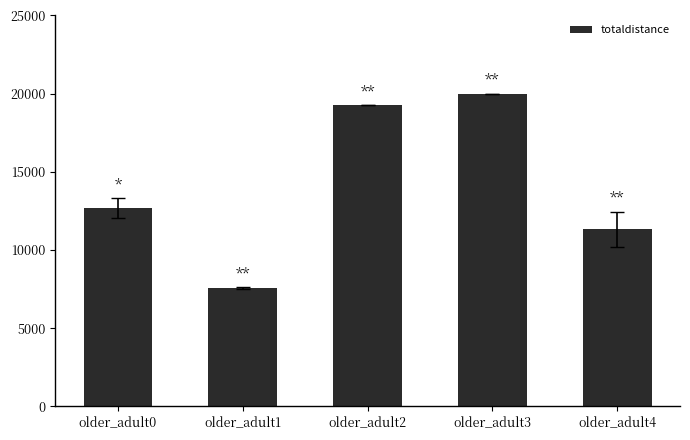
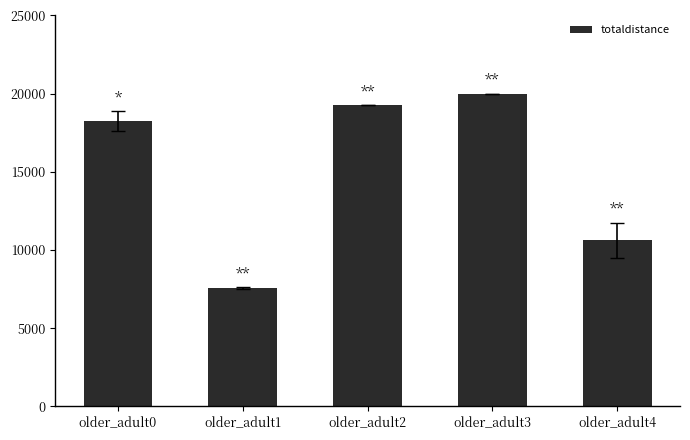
  {
    "totaldistance": {
-     "older_adult0": 12700,
+     "older_adult0": 18200,
      "older_adult1": 7600,
      "older_adult2": 19300,
      "older_adult3": 20000,
-     "older_adult4": 11300
+     "older_adult4": 10600
    }
  }
